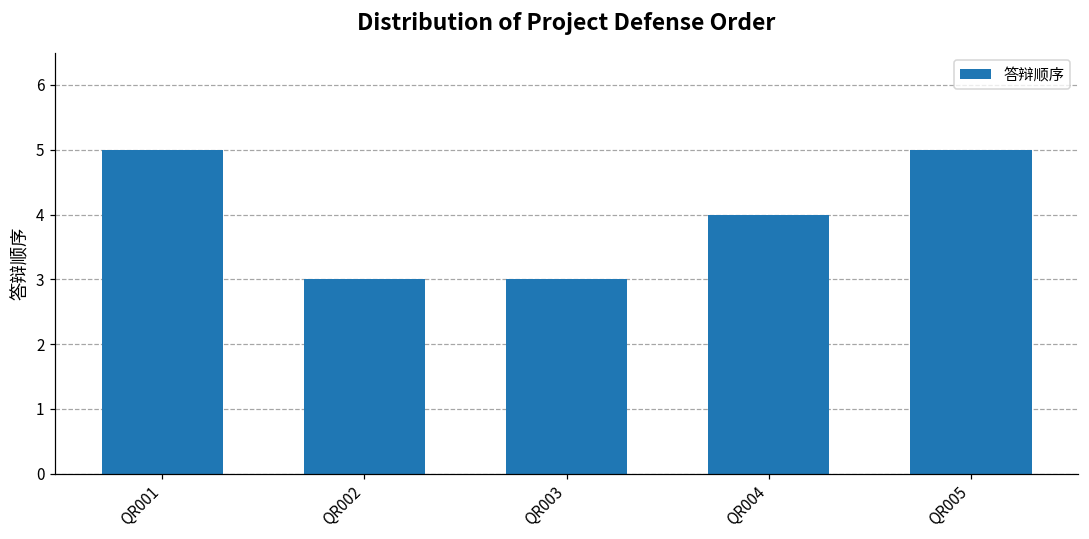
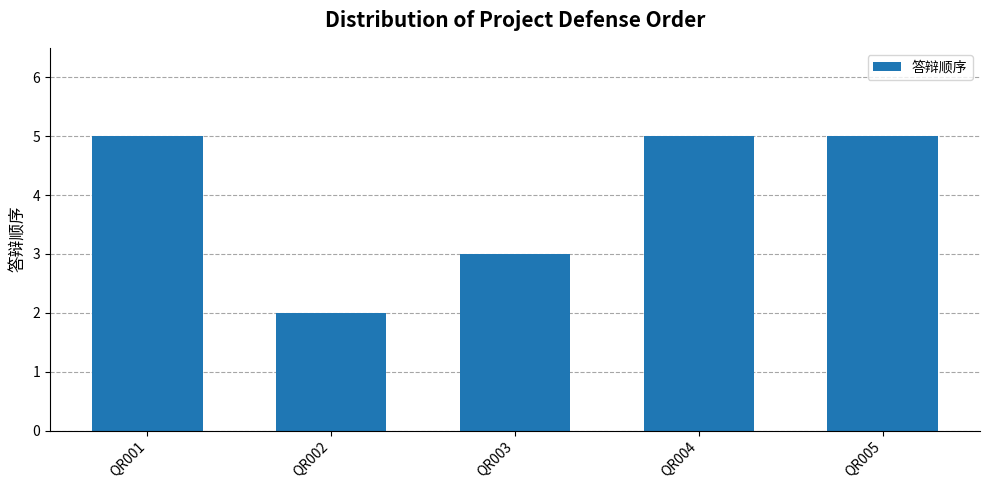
  {
    "QR001": 5,
-   "QR002": 3,
+   "QR002": 2,
    "QR003": 3,
-   "QR004": 4,
+   "QR004": 5,
    "QR005": 5
  }
